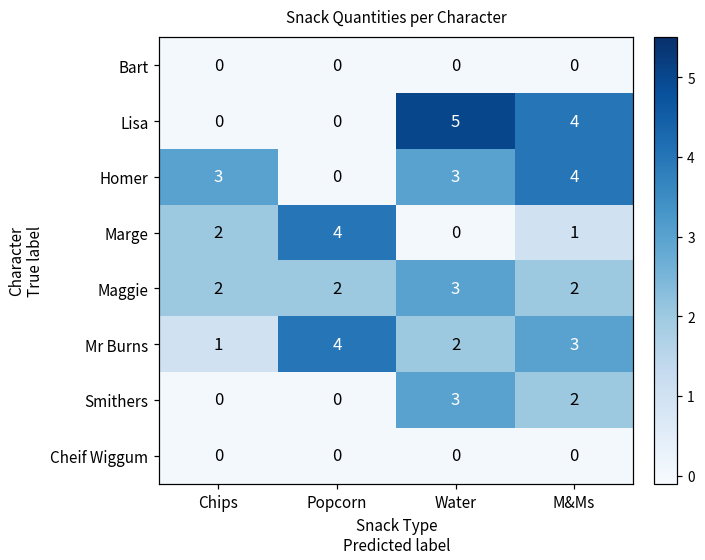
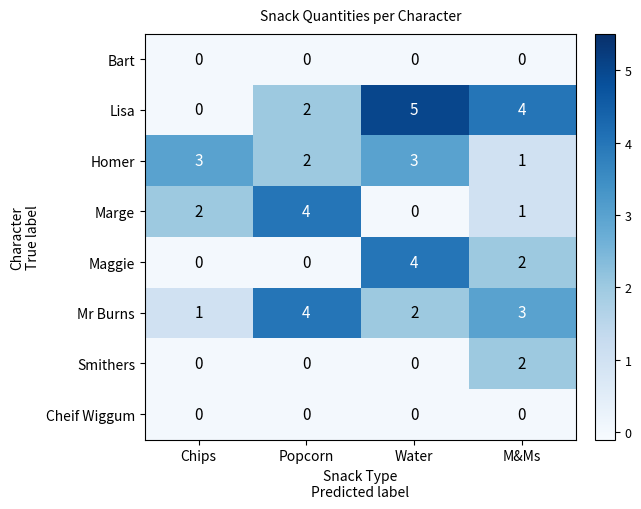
  {
    "Bart": {
      "Chips": 0,
      "Popcorn": 0,
      "Water": 0,
      "M&Ms": 0
    },
    "Lisa": {
      "Chips": 0,
-     "Popcorn": 0,
+     "Popcorn": 2,
      "Water": 5,
      "M&Ms": 4
    },
    "Homer": {
      "Chips": 3,
-     "Popcorn": 0,
+     "Popcorn": 2,
      "Water": 3,
-     "M&Ms": 4
+     "M&Ms": 1
    },
    "Marge": {
      "Chips": 2,
      "Popcorn": 4,
      "Water": 0,
      "M&Ms": 1
    },
    "Maggie": {
-     "Chips": 2,
-     "Popcorn": 2,
-     "Water": 3,
+     "Chips": 0,
+     "Popcorn": 0,
+     "Water": 4,
      "M&Ms": 2
    },
    "Mr Burns": {
      "Chips": 1,
      "Popcorn": 4,
      "Water": 2,
      "M&Ms": 3
    },
    "Smithers": {
      "Chips": 0,
      "Popcorn": 0,
-     "Water": 3,
+     "Water": 0,
      "M&Ms": 2
    },
    "Cheif Wiggum": {
      "Chips": 0,
      "Popcorn": 0,
      "Water": 0,
      "M&Ms": 0
    }
  }
